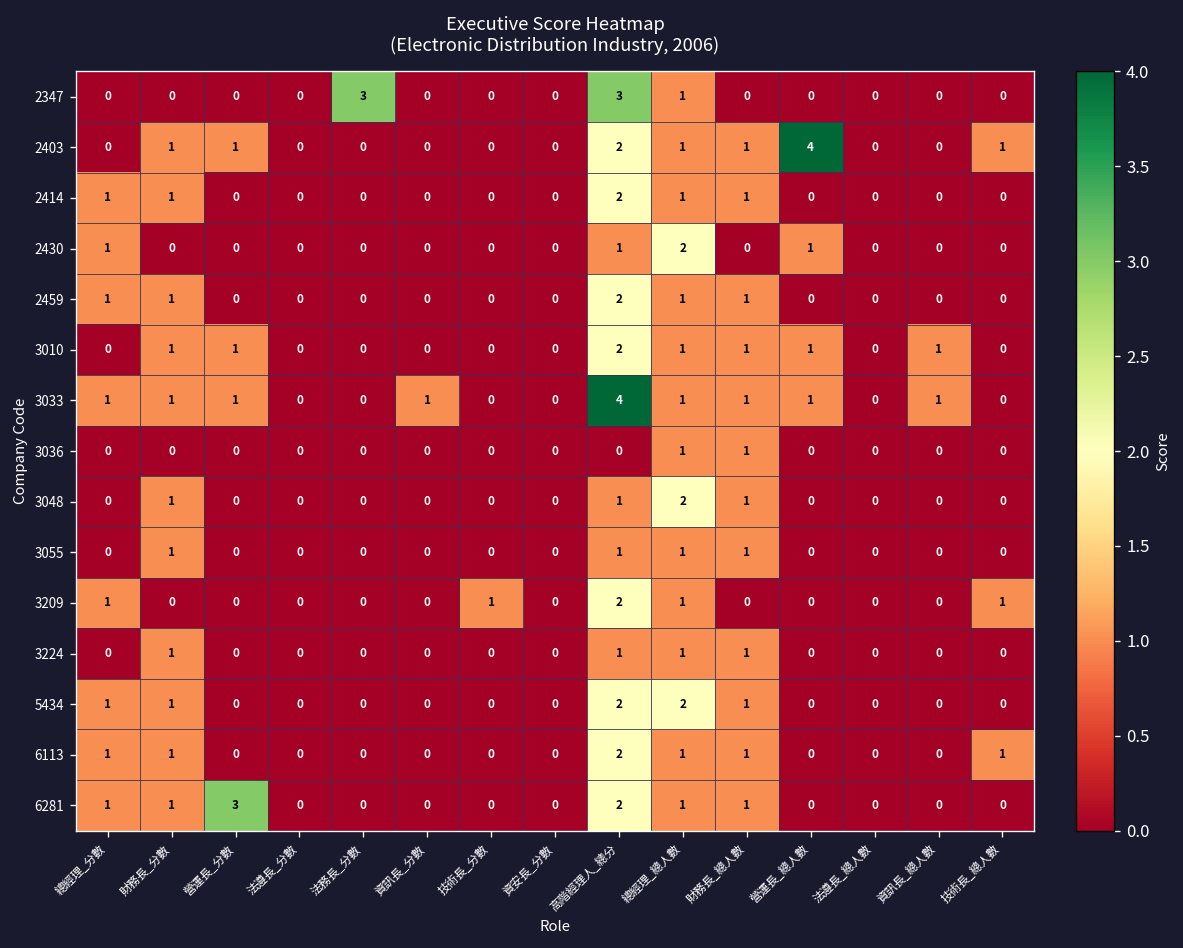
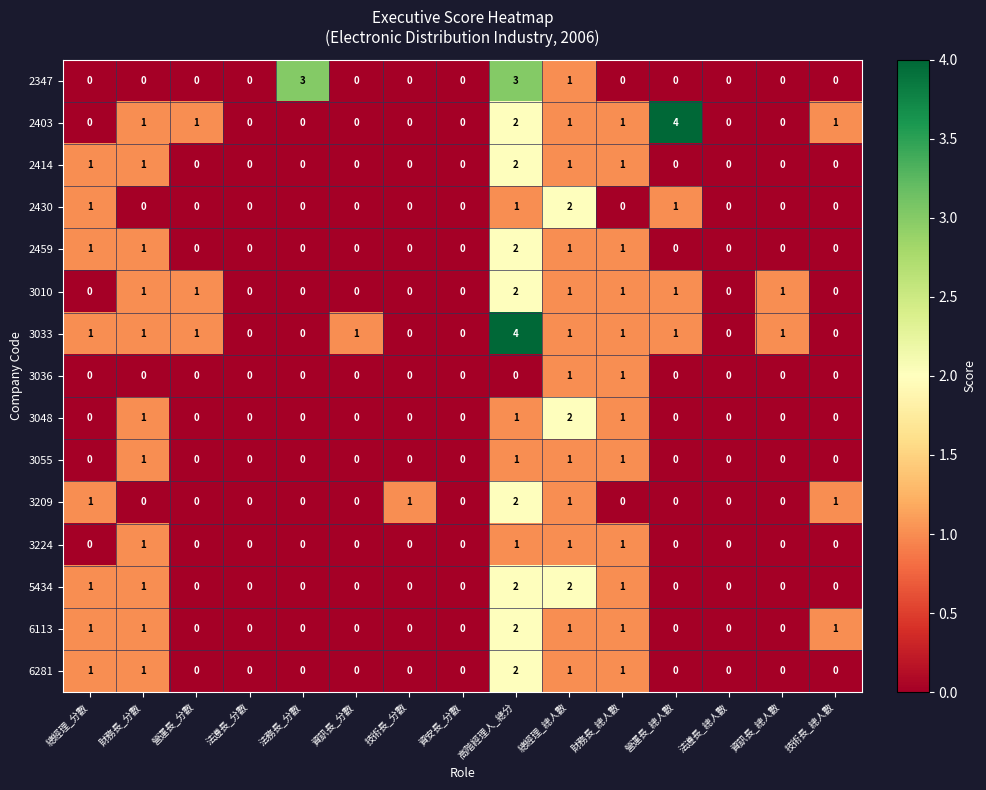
  {
    "6281": {
      "總經理_分數": 1,
      "財務長_分數": 1,
-     "營運長_分數": 3,
+     "營運長_分數": 0,
      "法遵長_分數": 0,
      "法務長_分數": 0,
      "資訊長_分數": 0,
      "技術長_分數": 0,
      "資安長_分數": 0,
      "高階經理人_總分": 2,
      "總經理_總人數": 1,
      "財務長_總人數": 1,
      "營運長_總人數": 0,
      "法遵長_總人數": 0,
      "資訊長_總人數": 0,
      "技術長_總人數": 0
    }
  }
